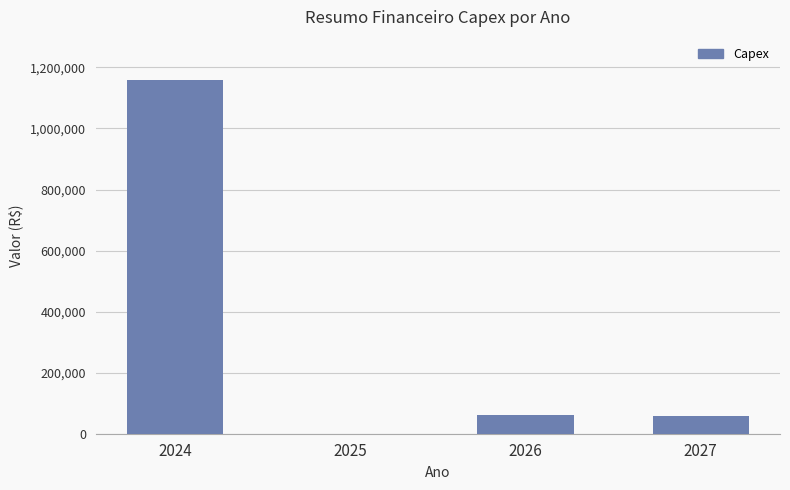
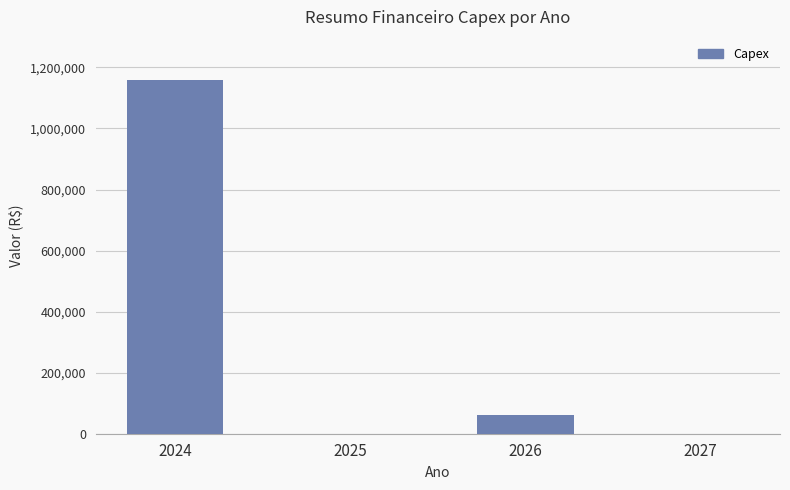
  {
    "2024": "1,160,000",
    "2025": "0",
    "2026": "60,000",
-   "2027": "60,000"
+   "2027": "0"
  }
